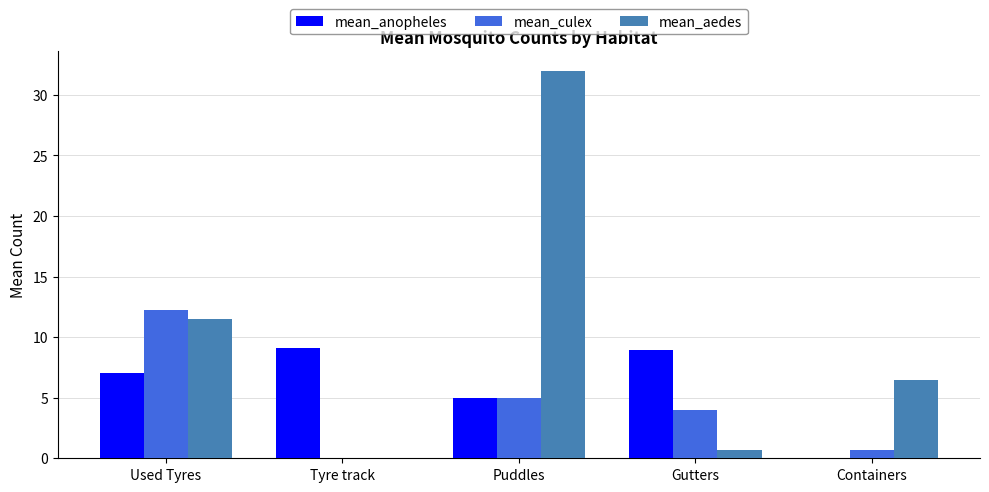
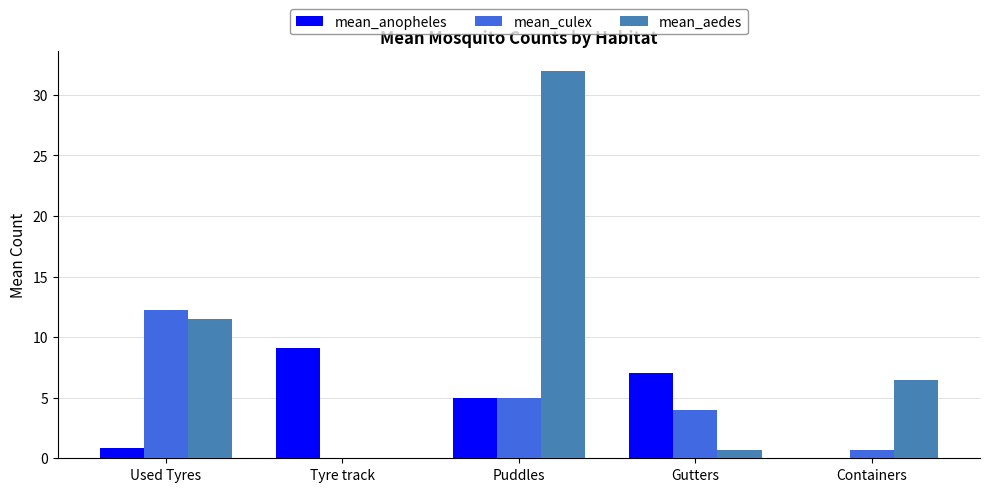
  {
    "mean_anopheles": {
-     "Used Tyres": 7.1,
+     "Used Tyres": 0.8,
      "Tyre track": 9.1,
      "Puddles": 5.0,
-     "Gutters": 8.9,
+     "Gutters": 7.0,
      "Containers": 0.0
    }
  }
